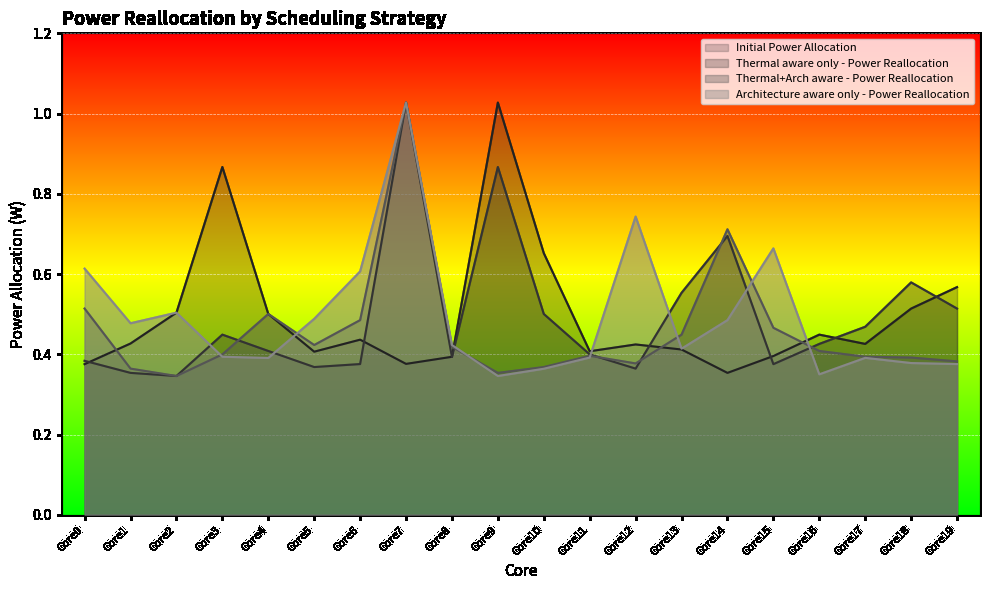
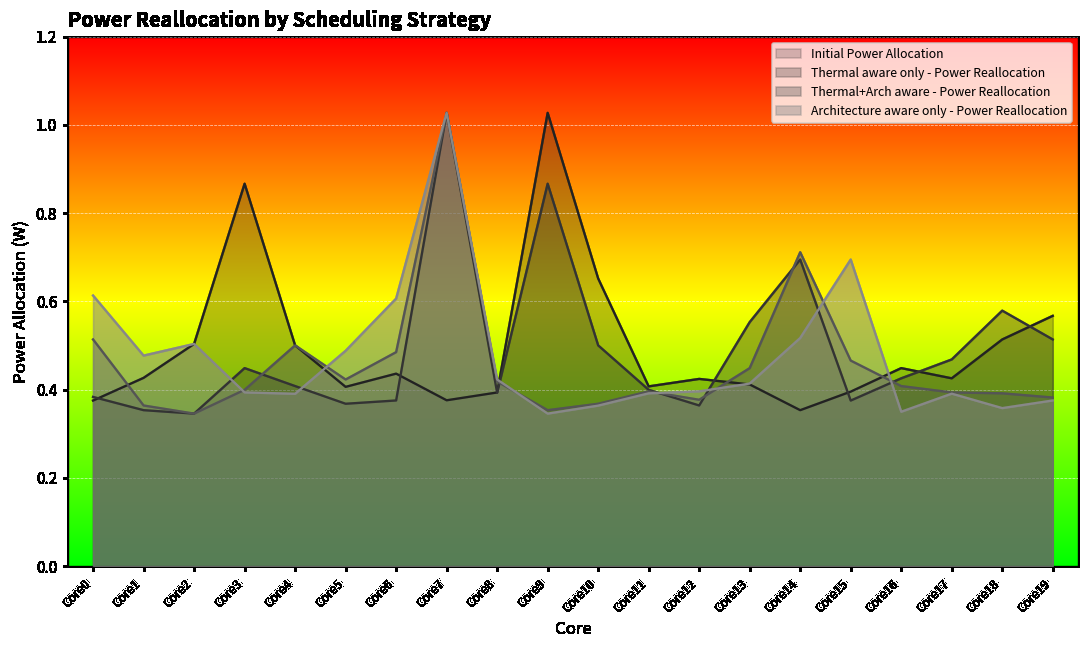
  {
    "Architecture aware only - Power Reallocation": {
      "Core0": 0.61,
      "Core1": 0.48,
      "Core4": 0.39,
      "Core5": 0.49,
      "Core6": 0.61,
      "Core9": 0.35,
-     "Core12": 0.74,
-     "Core14": 0.49,
-     "Core15": 0.66,
+     "Core12": 0.40,
+     "Core14": 0.52,
+     "Core15": 0.69,
      "Core16": 0.35,
-     "Core18": 0.38,
+     "Core18": 0.36,
      "Core19": 0.38
    }
  }
